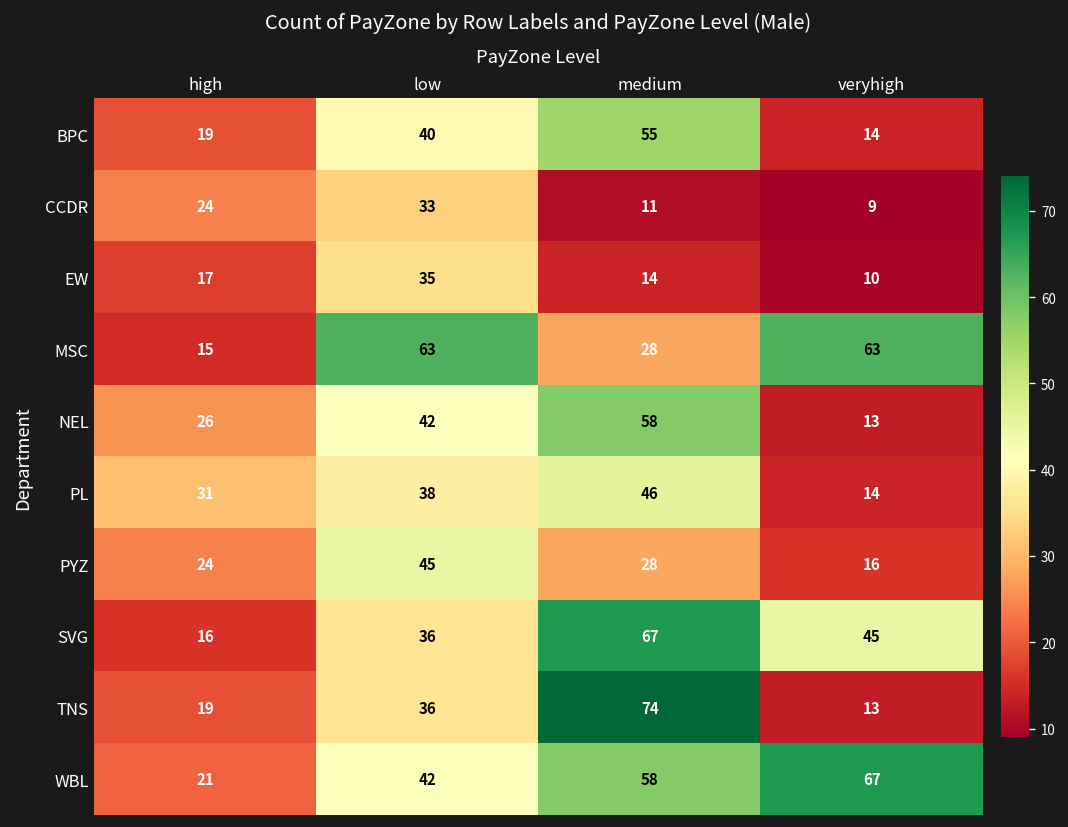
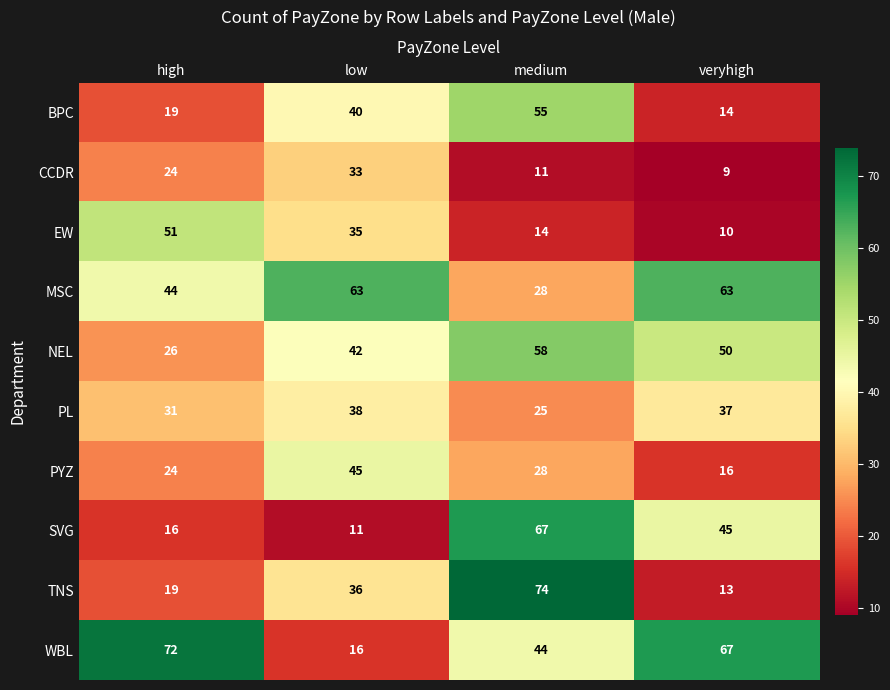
  {
    "BPC": {
      "high": 19,
      "low": 40,
      "medium": 55,
      "veryhigh": 14
    },
    "CCDR": {
      "high": 24,
      "low": 33,
      "medium": 11,
      "veryhigh": 9
    },
    "EW": {
-     "high": 17,
+     "high": 51,
      "low": 35,
      "medium": 14,
      "veryhigh": 10
    },
    "MSC": {
-     "high": 15,
+     "high": 44,
      "low": 63,
      "medium": 28,
      "veryhigh": 63
    },
    "NEL": {
      "high": 26,
      "low": 42,
      "medium": 58,
-     "veryhigh": 13
+     "veryhigh": 50
    },
    "PL": {
      "high": 31,
      "low": 38,
-     "medium": 46,
-     "veryhigh": 14
+     "medium": 25,
+     "veryhigh": 37
    },
    "PYZ": {
      "high": 24,
      "low": 45,
      "medium": 28,
      "veryhigh": 16
    },
    "SVG": {
      "high": 16,
-     "low": 36,
+     "low": 11,
      "medium": 67,
      "veryhigh": 45
    },
    "TNS": {
      "high": 19,
      "low": 36,
      "medium": 74,
      "veryhigh": 13
    },
    "WBL": {
-     "high": 21,
-     "low": 42,
-     "medium": 58,
+     "high": 72,
+     "low": 16,
+     "medium": 44,
      "veryhigh": 67
    }
  }
